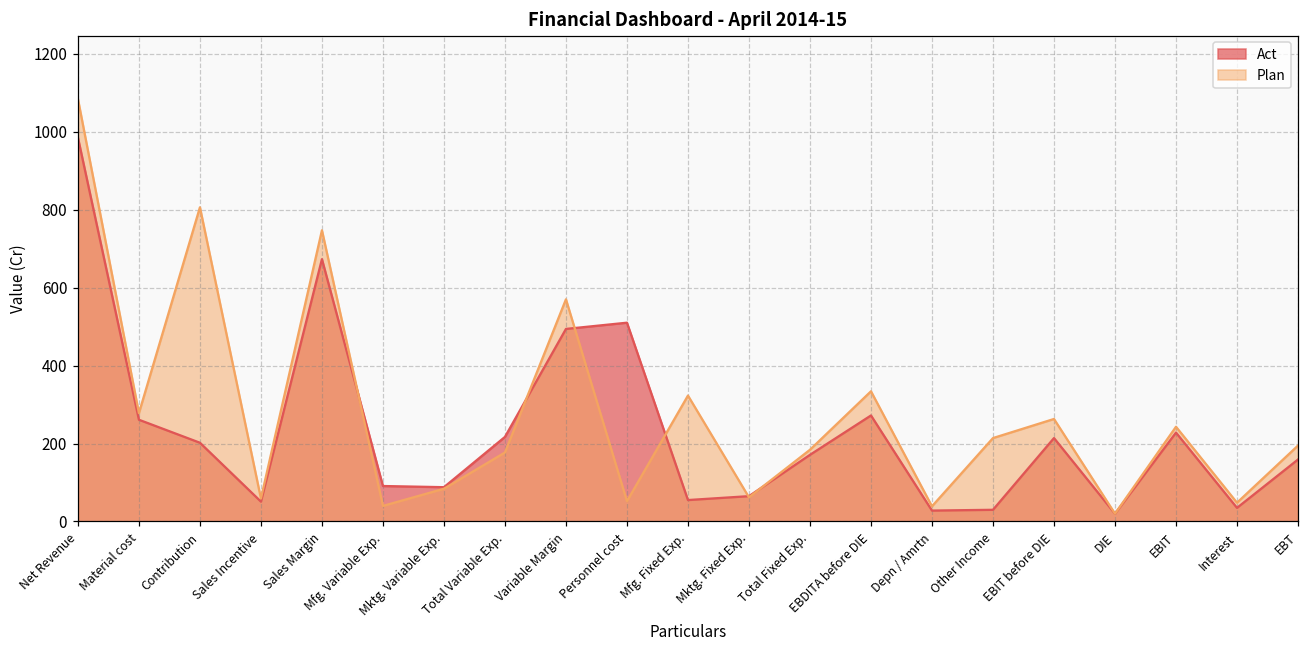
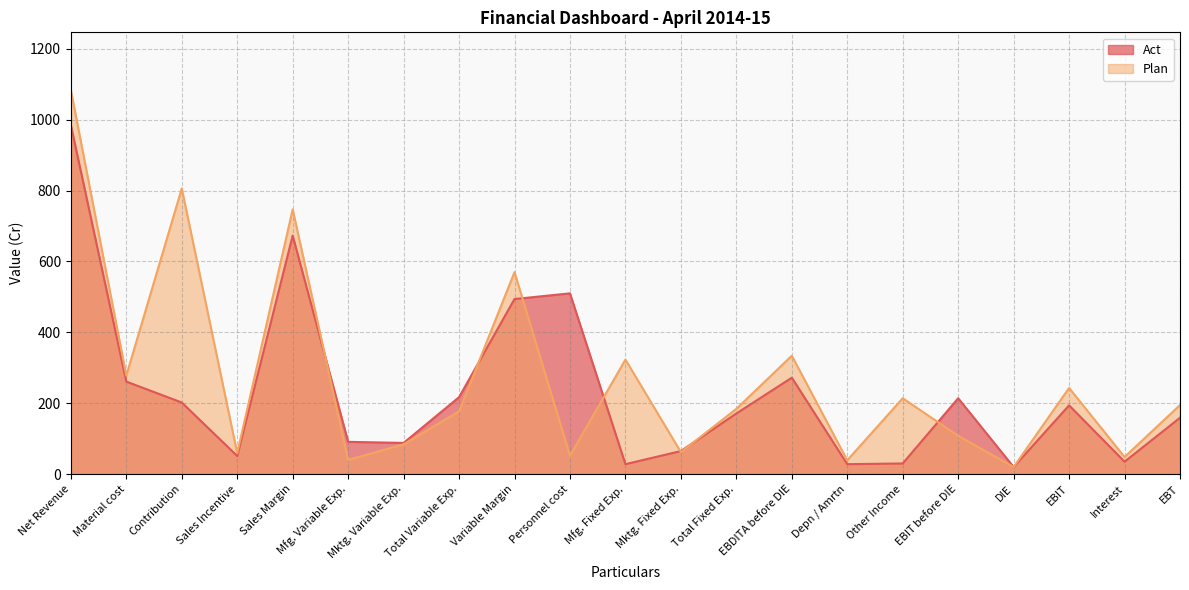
  {
    "Act": {
      "Net Revenue": 990,
      "Material cost": 260,
      "Contribution": 200,
      "Sales Incentive": 50,
      "Sales Margin": 670,
      "Mfg. Variable Exp.": 90,
      "Total Variable Exp.": 220,
      "Variable Margin": 490,
      "Personnel cost": 510,
-     "Mfg. Fixed Exp.": 60,
+     "Mfg. Fixed Exp.": 30,
      "Total Fixed Exp.": 170,
      "EBDITA before DIE": 270,
      "Depn / Amrtn": 30,
      "Other Income": 30,
      "EBIT before DIE": 210,
-     "EBIT": 230,
+     "EBIT": 190,
      "Interest": 40,
      "EBT": 160
    },
    "Plan": {
      "Net Revenue": 1080,
      "Material cost": 280,
      "Contribution": 810,
      "Sales Incentive": 60,
      "Sales Margin": 750,
      "Mfg. Variable Exp.": 40,
      "Total Variable Exp.": 180,
      "Variable Margin": 570,
      "Personnel cost": 50,
      "Mfg. Fixed Exp.": 320,
      "Total Fixed Exp.": 180,
      "EBDITA before DIE": 330,
      "Depn / Amrtn": 40,
      "Other Income": 210,
-     "EBIT before DIE": 260,
+     "EBIT before DIE": 110,
      "EBIT": 240,
      "Interest": 50,
      "EBT": 190
    }
  }
